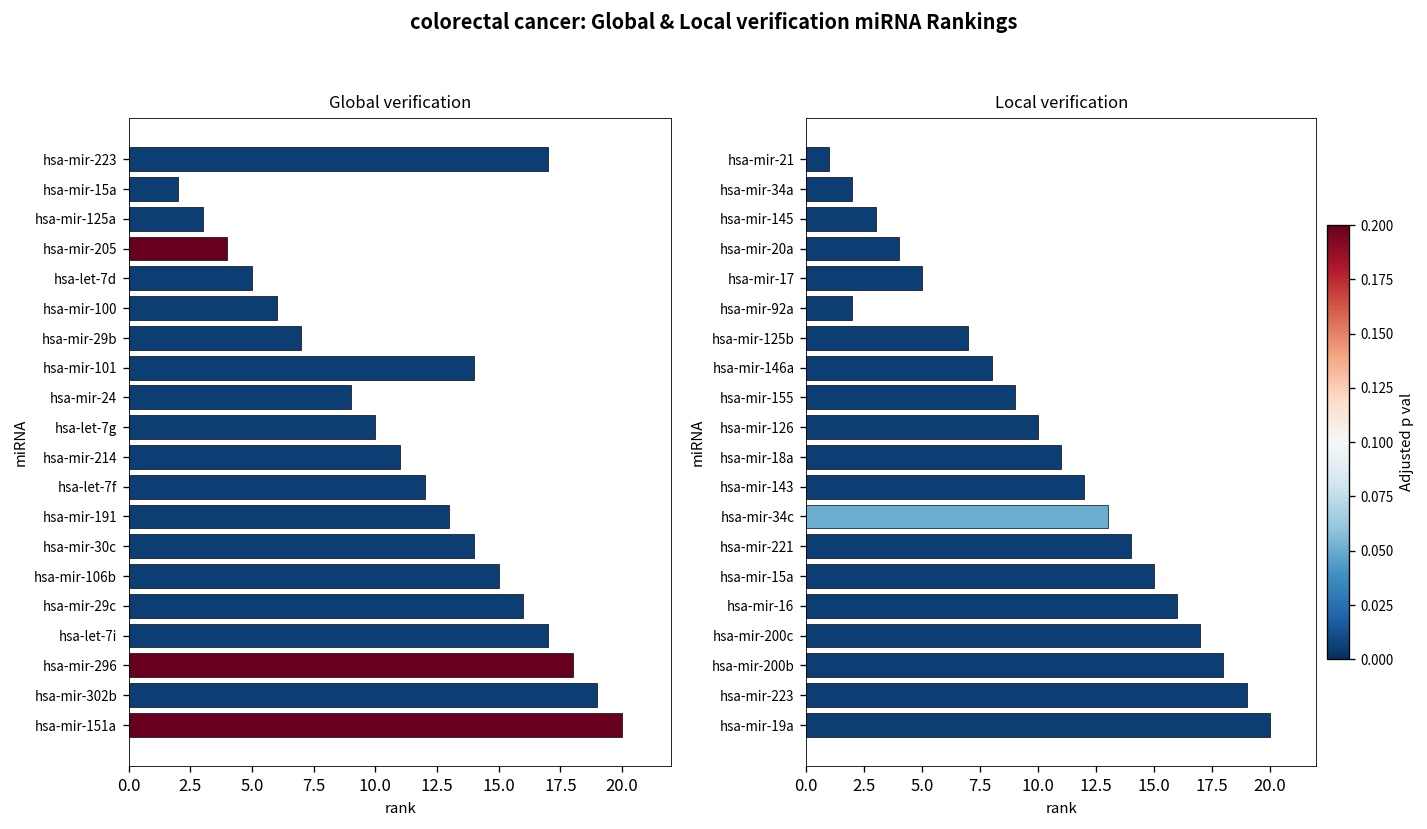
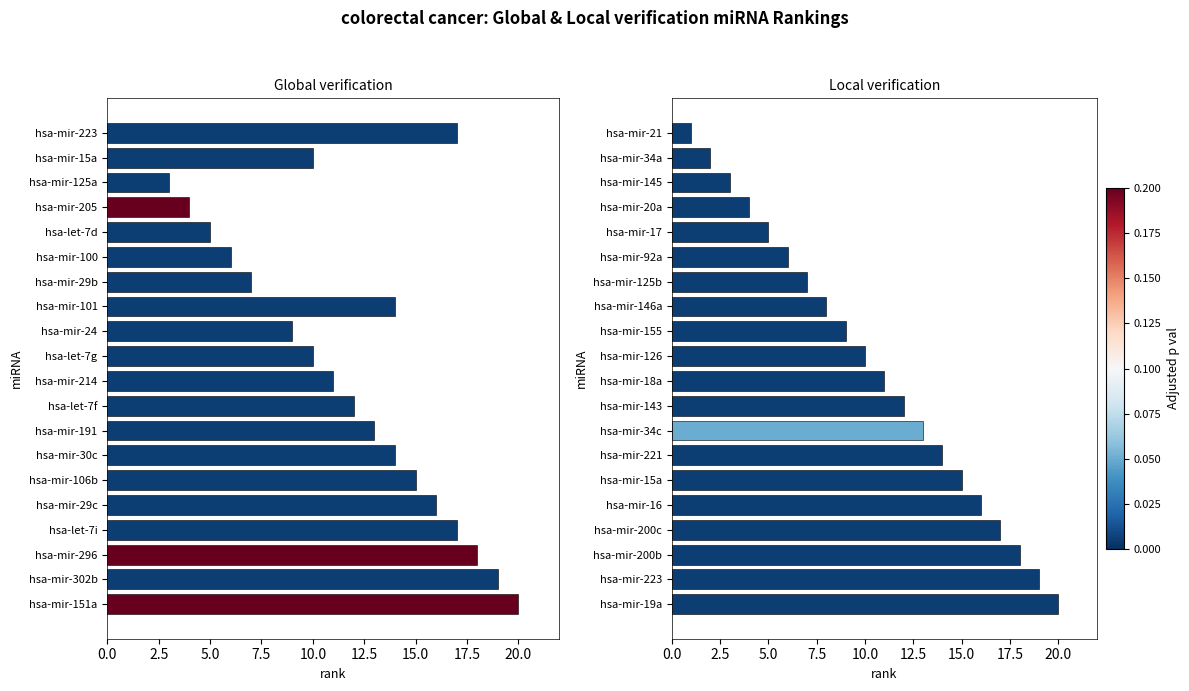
  {
    "Global verification": {
      "hsa-mir-223": 17,
-     "hsa-mir-15a": 2,
+     "hsa-mir-15a": 10,
      "hsa-mir-125a": 3,
      "hsa-mir-205": 4,
      "hsa-let-7d": 5,
      "hsa-mir-100": 6,
      "hsa-mir-29b": 7,
      "hsa-mir-101": 14,
      "hsa-mir-24": 9,
      "hsa-let-7g": 10,
      "hsa-mir-214": 11,
      "hsa-let-7f": 12,
      "hsa-mir-191": 13,
      "hsa-mir-30c": 14,
      "hsa-mir-106b": 15,
      "hsa-mir-29c": 16,
      "hsa-let-7i": 17,
      "hsa-mir-296": 18,
      "hsa-mir-302b": 19,
      "hsa-mir-151a": 20
    },
    "Local verification": {
      "hsa-mir-21": 1,
      "hsa-mir-34a": 2,
      "hsa-mir-145": 3,
      "hsa-mir-20a": 4,
      "hsa-mir-17": 5,
-     "hsa-mir-92a": 2,
+     "hsa-mir-92a": 6,
      "hsa-mir-125b": 7,
      "hsa-mir-146a": 8,
      "hsa-mir-155": 9,
      "hsa-mir-126": 10,
      "hsa-mir-18a": 11,
      "hsa-mir-143": 12,
      "hsa-mir-34c": 13,
      "hsa-mir-221": 14,
      "hsa-mir-15a": 15,
      "hsa-mir-16": 16,
      "hsa-mir-200c": 17,
      "hsa-mir-200b": 18,
      "hsa-mir-223": 19,
      "hsa-mir-19a": 20
    }
  }
